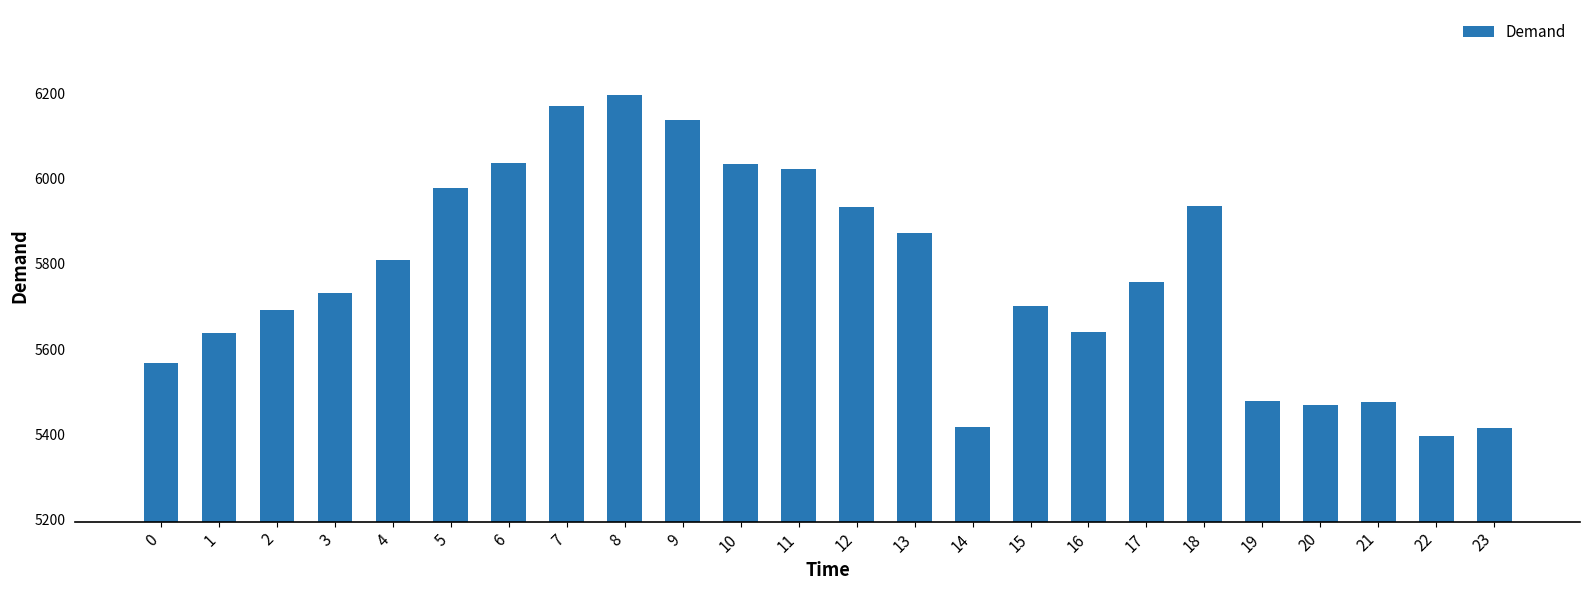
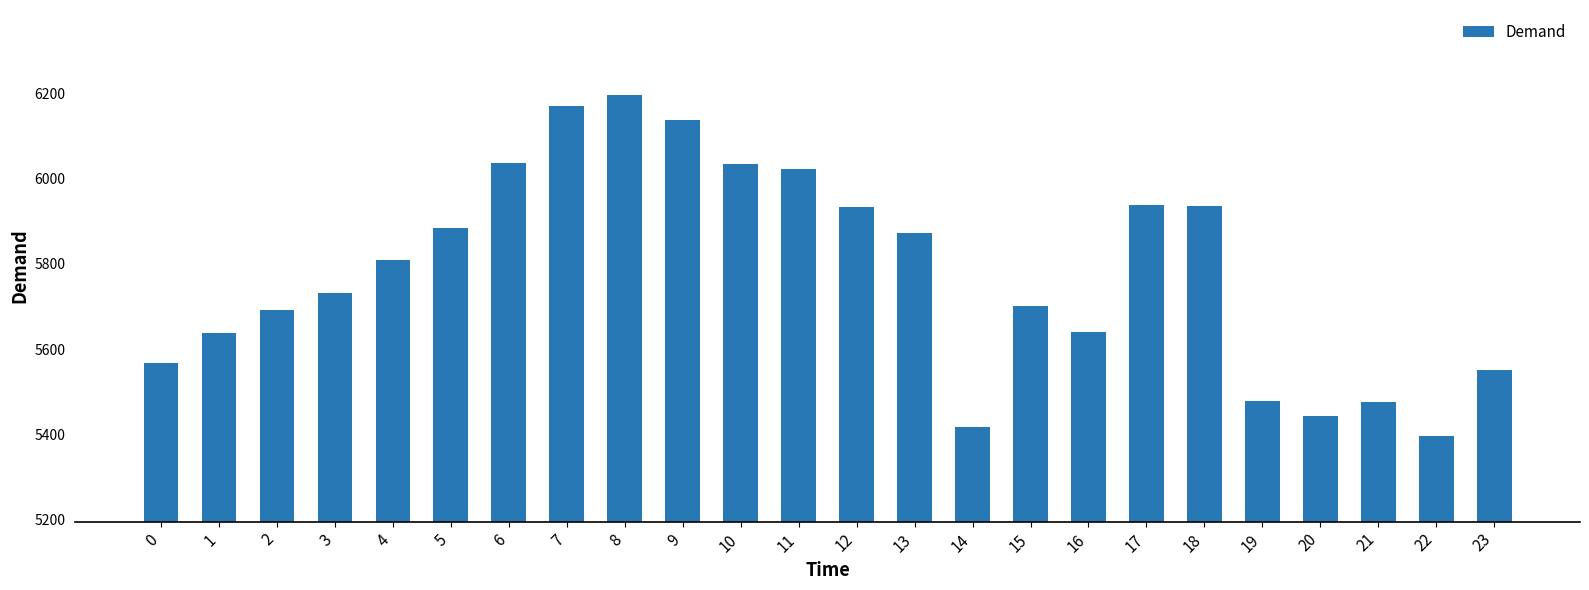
  {
    "0": 5570,
    "1": 5640,
    "2": 5690,
    "3": 5730,
    "4": 5810,
-   "5": 5980,
+   "5": 5880,
    "6": 6040,
    "7": 6170,
    "8": 6200,
    "9": 6140,
    "10": 6040,
    "11": 6020,
    "12": 5930,
    "13": 5870,
    "14": 5420,
    "15": 5700,
    "16": 5640,
-   "17": 5760,
+   "17": 5940,
    "18": 5940,
    "19": 5480,
-   "20": 5470,
+   "20": 5440,
    "21": 5480,
    "22": 5400,
-   "23": 5410
+   "23": 5550
  }
